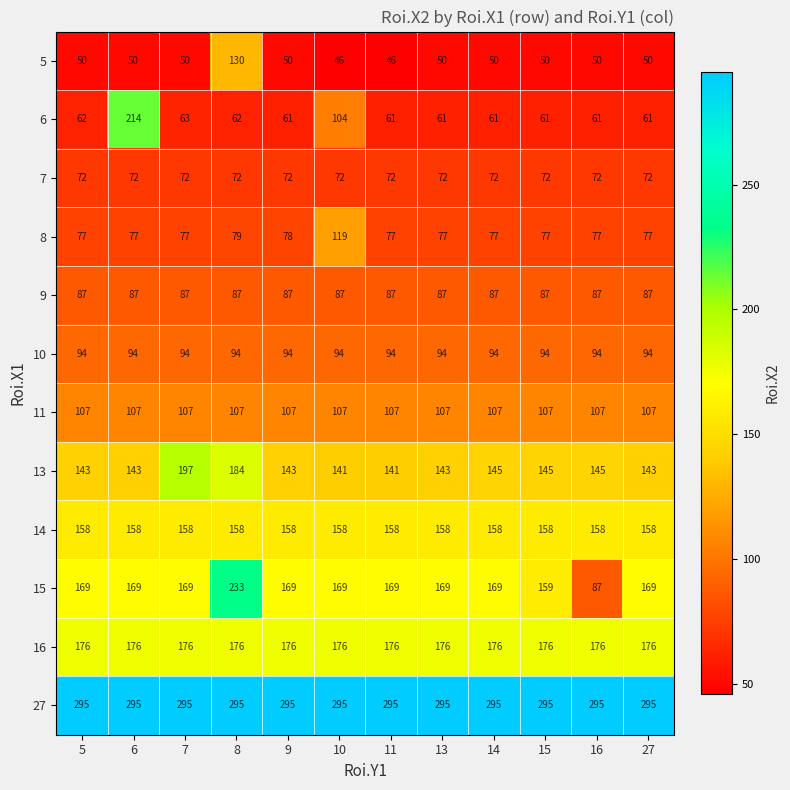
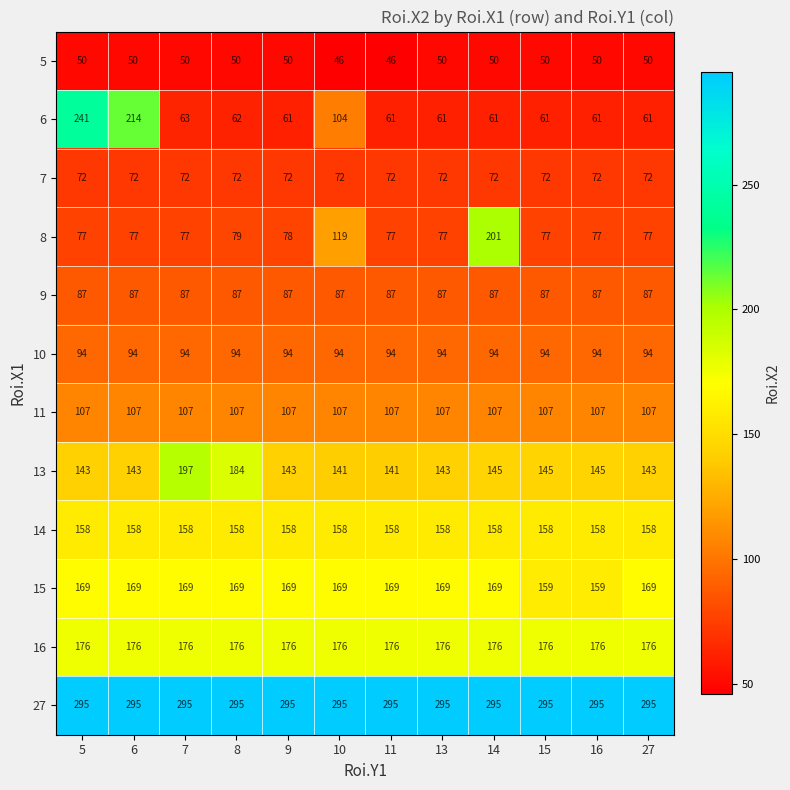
  {
    "5": {
      "5": 50,
      "6": 50,
      "7": 50,
-     "8": 130,
+     "8": 50,
      "9": 50,
      "10": 46,
      "11": 46,
      "13": 50,
      "14": 50,
      "15": 50,
      "16": 50,
      "27": 50
    },
    "6": {
-     "5": 62,
+     "5": 241,
      "6": 214,
      "7": 63,
      "8": 62,
      "9": 61,
      "10": 104,
      "11": 61,
      "13": 61,
      "14": 61,
      "15": 61,
      "16": 61,
      "27": 61
    },
    "7": {
      "5": 72,
      "6": 72,
      "7": 72,
      "8": 72,
      "9": 72,
      "10": 72,
      "11": 72,
      "13": 72,
      "14": 72,
      "15": 72,
      "16": 72,
      "27": 72
    },
    "8": {
      "5": 77,
      "6": 77,
      "7": 77,
      "8": 79,
      "9": 78,
      "10": 119,
      "11": 77,
      "13": 77,
-     "14": 77,
+     "14": 201,
      "15": 77,
      "16": 77,
      "27": 77
    },
    "9": {
      "5": 87,
      "6": 87,
      "7": 87,
      "8": 87,
      "9": 87,
      "10": 87,
      "11": 87,
      "13": 87,
      "14": 87,
      "15": 87,
      "16": 87,
      "27": 87
    },
    "10": {
      "5": 94,
      "6": 94,
      "7": 94,
      "8": 94,
      "9": 94,
      "10": 94,
      "11": 94,
      "13": 94,
      "14": 94,
      "15": 94,
      "16": 94,
      "27": 94
    },
    "11": {
      "5": 107,
      "6": 107,
      "7": 107,
      "8": 107,
      "9": 107,
      "10": 107,
      "11": 107,
      "13": 107,
      "14": 107,
      "15": 107,
      "16": 107,
      "27": 107
    },
    "13": {
      "5": 143,
      "6": 143,
      "7": 197,
      "8": 184,
      "9": 143,
      "10": 141,
      "11": 141,
      "13": 143,
      "14": 145,
      "15": 145,
      "16": 145,
      "27": 143
    },
    "14": {
      "5": 158,
      "6": 158,
      "7": 158,
      "8": 158,
      "9": 158,
      "10": 158,
      "11": 158,
      "13": 158,
      "14": 158,
      "15": 158,
      "16": 158,
      "27": 158
    },
    "15": {
      "5": 169,
      "6": 169,
      "7": 169,
-     "8": 233,
+     "8": 169,
      "9": 169,
      "10": 169,
      "11": 169,
      "13": 169,
      "14": 169,
      "15": 159,
-     "16": 87,
+     "16": 159,
      "27": 169
    },
    "16": {
      "5": 176,
      "6": 176,
      "7": 176,
      "8": 176,
      "9": 176,
      "10": 176,
      "11": 176,
      "13": 176,
      "14": 176,
      "15": 176,
      "16": 176,
      "27": 176
    },
    "27": {
      "5": 295,
      "6": 295,
      "7": 295,
      "8": 295,
      "9": 295,
      "10": 295,
      "11": 295,
      "13": 295,
      "14": 295,
      "15": 295,
      "16": 295,
      "27": 295
    }
  }
